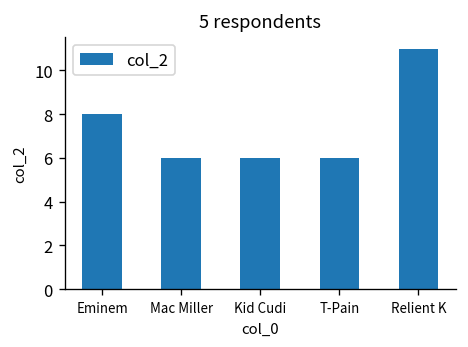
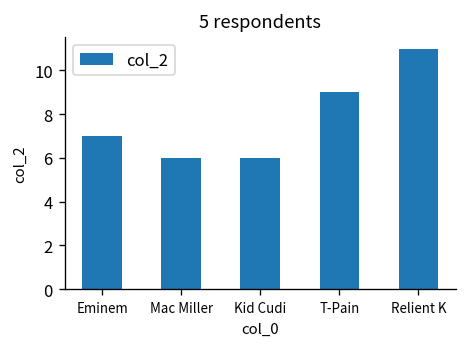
  {
-   "Eminem": 8,
+   "Eminem": 7,
    "Mac Miller": 6,
    "Kid Cudi": 6,
-   "T-Pain": 6,
+   "T-Pain": 9,
    "Relient K": 11
  }
